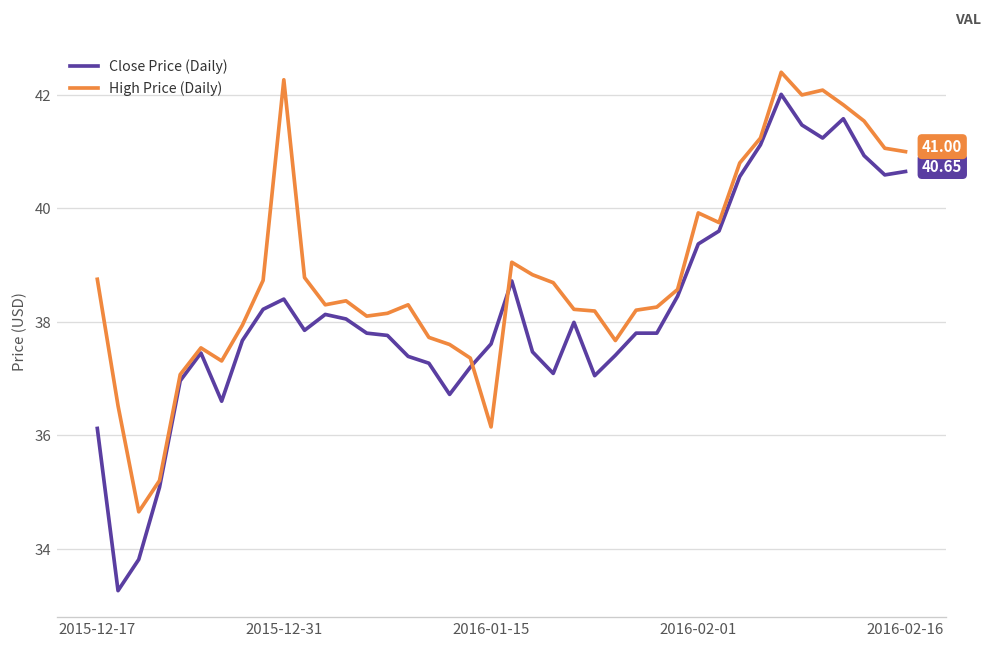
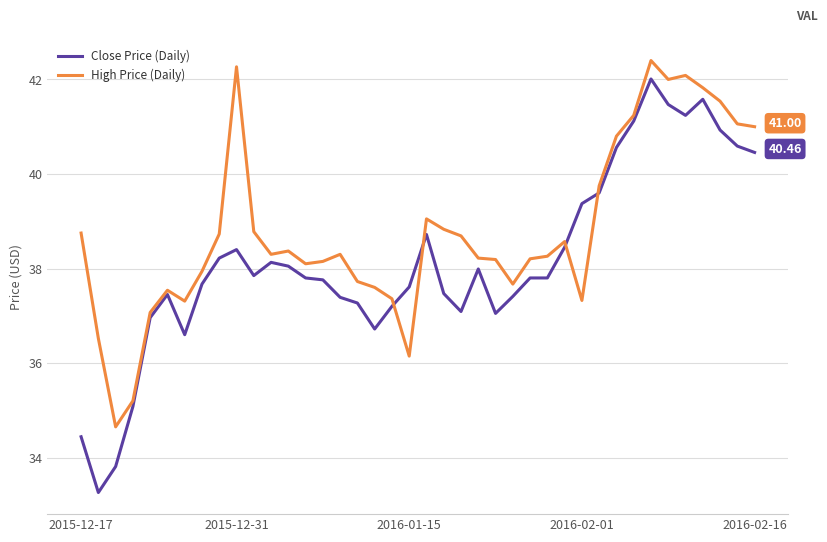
  {
    "Close Price (Daily)": {
-     "2015-12-17": 36.1,
-     "2016-02-16": 40.65
+     "2015-12-17": 34.4,
+     "2016-02-16": 40.46
    },
    "High Price (Daily)": {
      "2015-12-17": 38.8,
      "2015-12-31": 42.3,
      "2016-01-15": 36.1,
-     "2016-02-01": 39.9
+     "2016-02-01": 37.3
    }
  }
